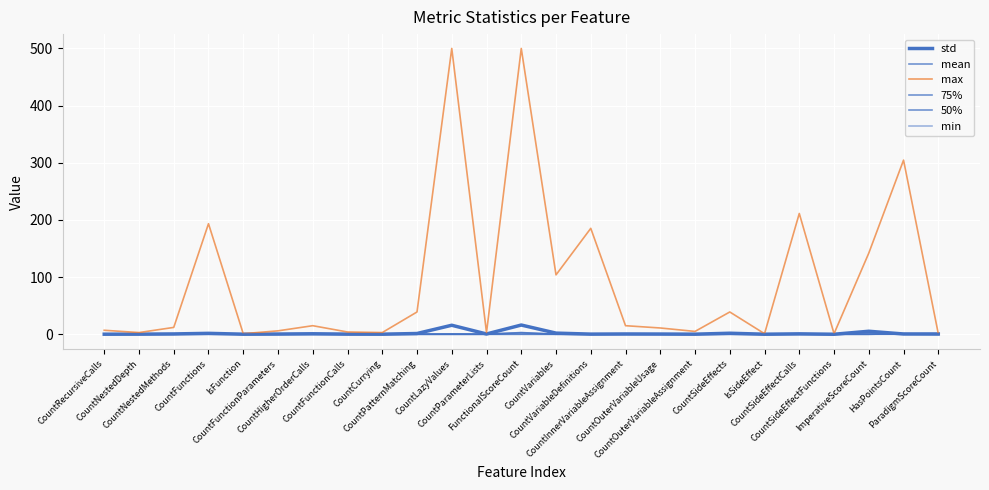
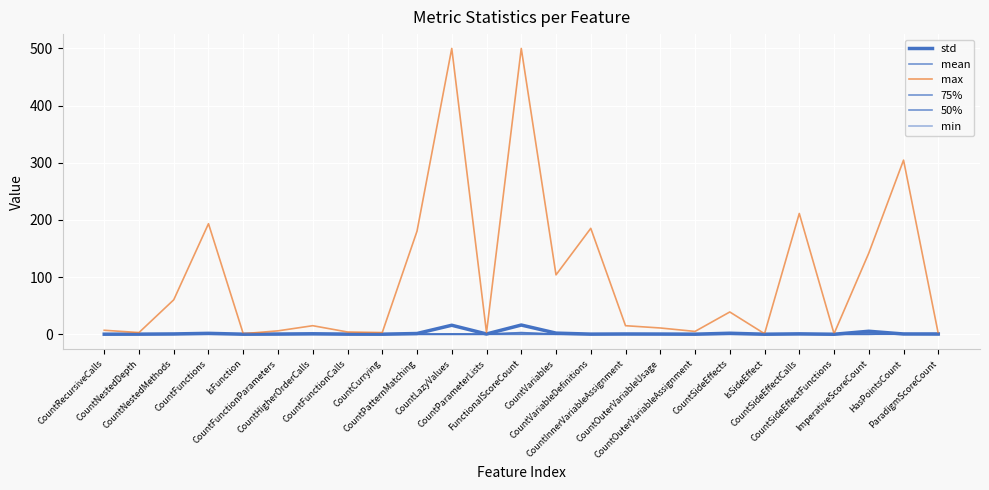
  {
    "max": {
      "CountRecursiveCalls": 10,
-     "CountNestedMethods": 10,
+     "CountNestedMethods": 60,
      "CountFunctions": 190,
      "CountFunctionParameters": 10,
      "CountHigherOrderCalls": 20,
-     "CountPatternMatching": 40,
+     "CountPatternMatching": 180,
      "CountLazyValues": 500,
      "FunctionalScoreCount": 500,
      "CountVariables": 100,
      "CountVariableDefinitions": 190,
      "CountInnerVariableAssignment": 20,
      "CountOuterVariableUsage": 10,
      "CountOuterVariableAssignment": 10,
      "CountSideEffects": 40,
      "CountSideEffectCalls": 210,
      "ImperativeScoreCount": 140,
      "HasPointsCount": 300
    }
  }
